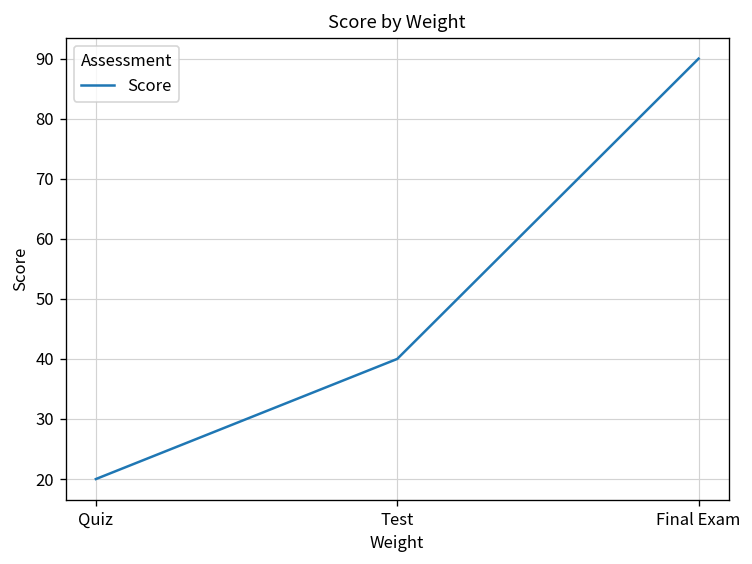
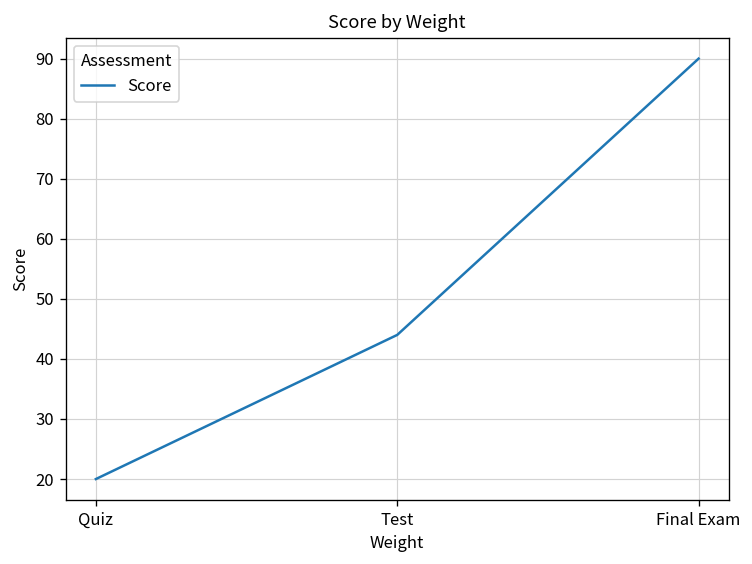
  {
    "Quiz": 20,
-   "Test": 40,
+   "Test": 44,
    "Final Exam": 90
  }
